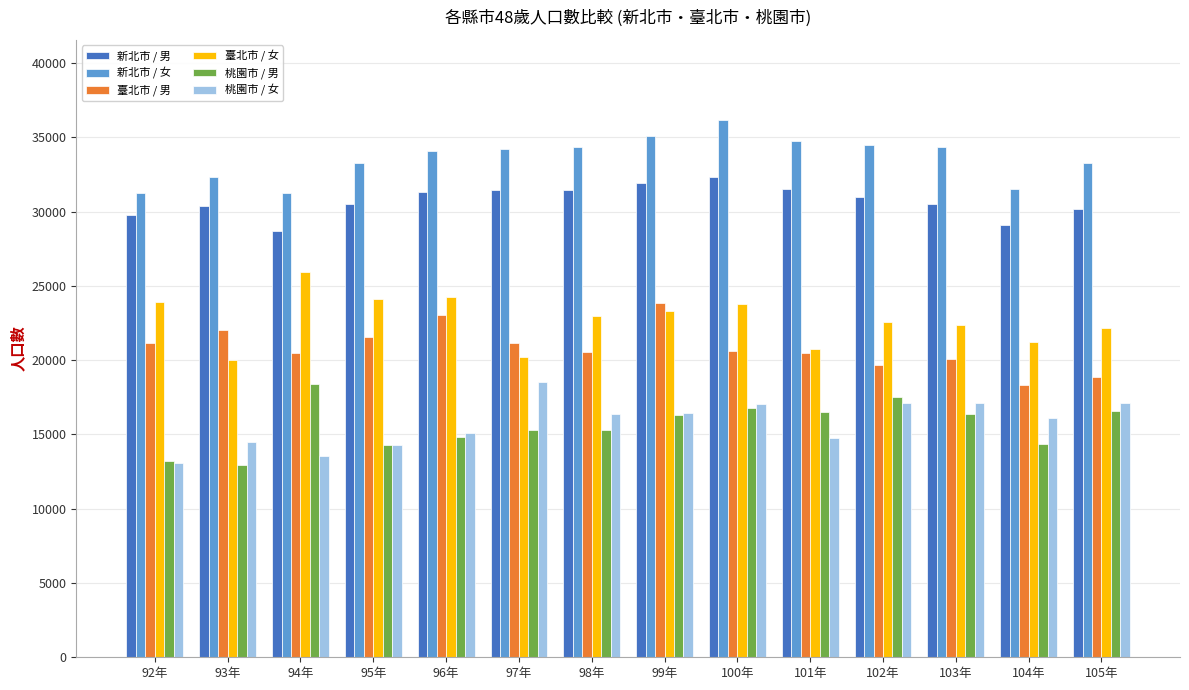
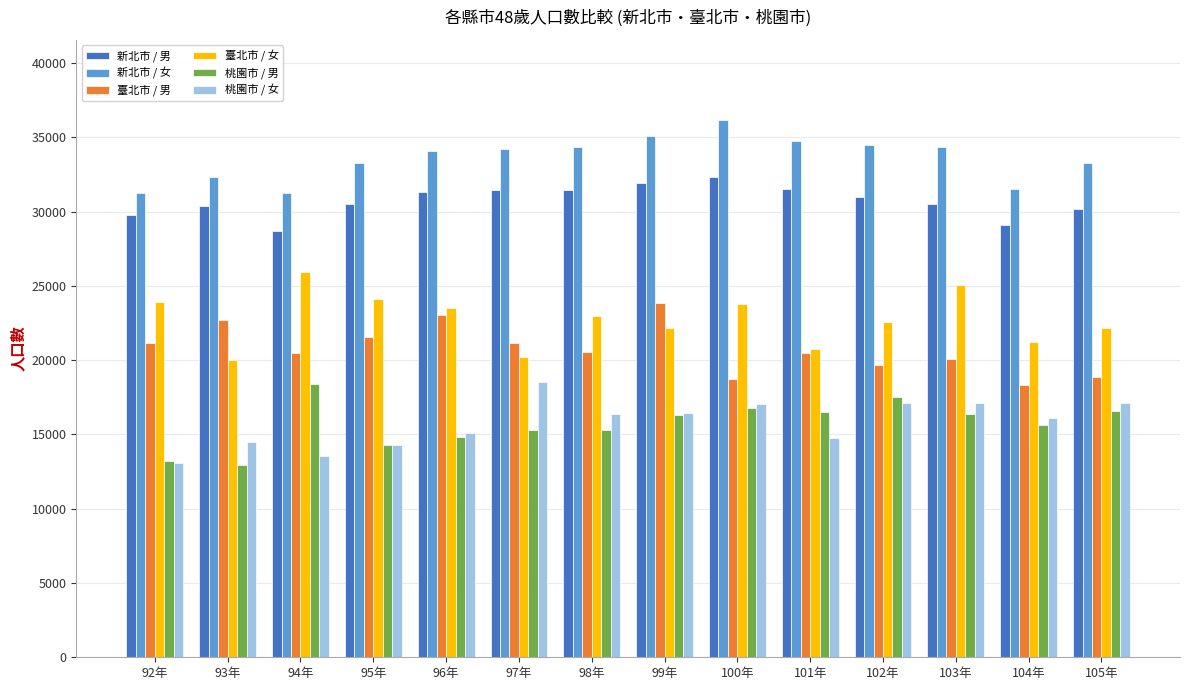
  {
    "臺北市 / 男": {
      "92年": 21100,
-     "93年": 22000,
+     "93年": 22700,
      "94年": 20500,
      "95年": 21600,
      "96年": 23100,
      "97年": 21200,
      "98年": 20500,
      "99年": 23900,
-     "100年": 20600,
+     "100年": 18700,
      "101年": 20500,
      "102年": 19700,
      "103年": 20100,
      "104年": 18300,
      "105年": 18900
    },
    "臺北市 / 女": {
      "92年": 23900,
      "93年": 20000,
      "94年": 25900,
      "95年": 24100,
-     "96年": 24300,
+     "96年": 23500,
      "97年": 20200,
      "98年": 23000,
-     "99年": 23300,
+     "99年": 22100,
      "100年": 23800,
      "101年": 20800,
      "102年": 22500,
-     "103年": 22400,
+     "103年": 25000,
      "104年": 21200,
      "105年": 22100
    },
    "桃園市 / 男": {
      "92年": 13200,
      "93年": 12900,
      "94年": 18400,
      "95年": 14300,
      "96年": 14800,
      "97年": 15300,
      "98年": 15300,
      "99年": 16300,
      "100年": 16800,
      "101年": 16500,
      "102年": 17500,
      "103年": 16300,
-     "104年": 14300,
+     "104年": 15700,
      "105年": 16600
    },
    "桃園市 / 女": {
      "92年": 13000,
      "93年": 14500,
      "94年": 13500,
      "95年": 14300,
      "96年": 15100,
      "97年": 18500,
      "98年": 16400,
      "99年": 16500,
      "100年": 17100,
      "101年": 14800,
      "102年": 17100,
      "103年": 17100,
      "104年": 16100,
      "105年": 17100
    }
  }
